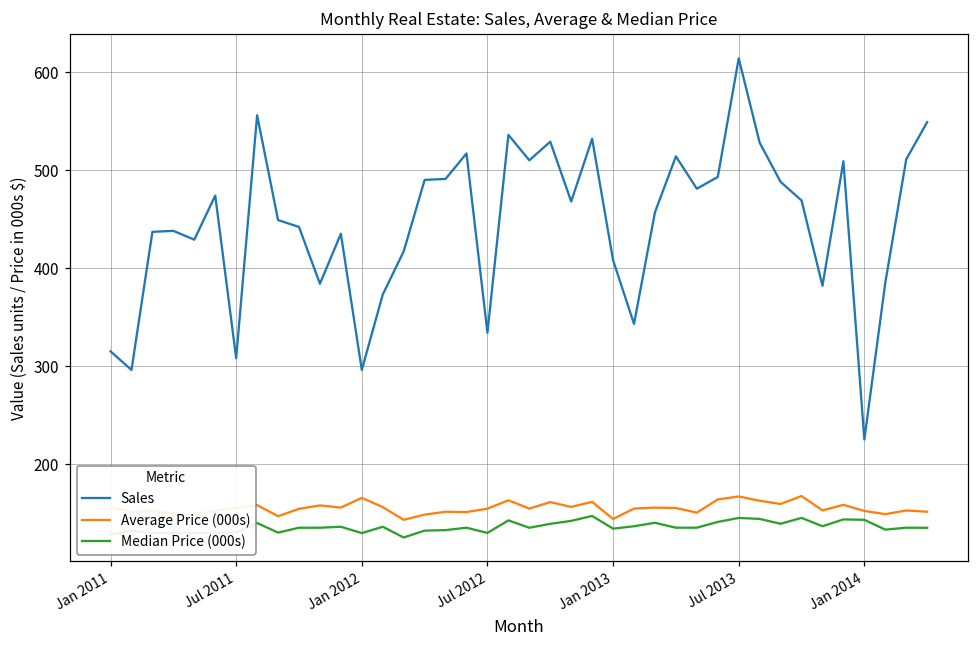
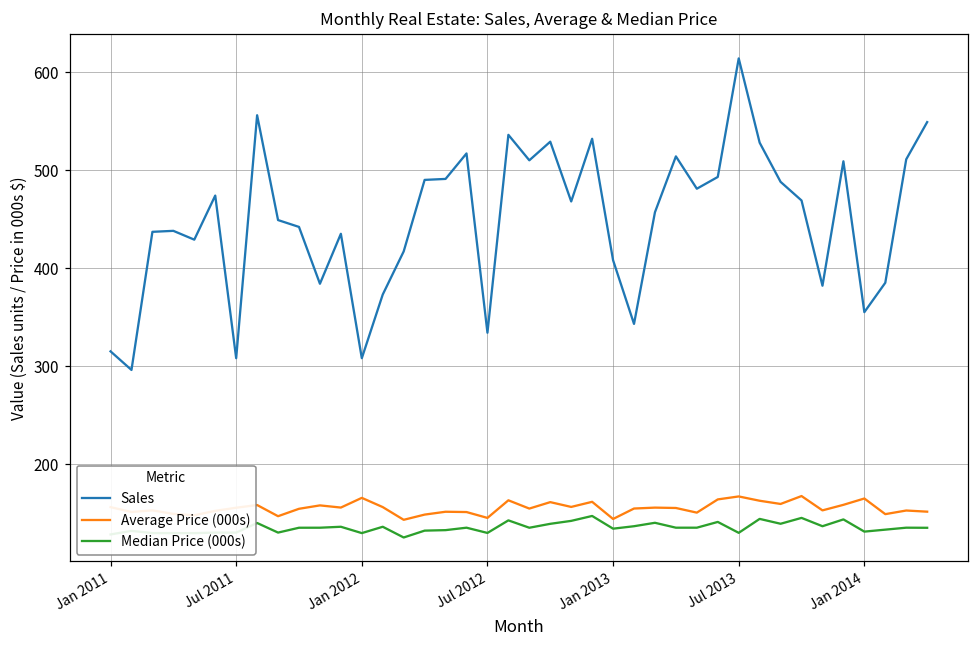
  {
    "Sales": {
      "Jan 2011": 320,
      "Jul 2011": 310,
-     "Jan 2012": 300,
+     "Jan 2012": 310,
      "Jul 2012": 330,
      "Jan 2013": 410,
      "Jul 2013": 610,
-     "Jan 2014": 230
+     "Jan 2014": 360
    },
    "Average Price (000s)": {
      "Jan 2012": 170,
-     "Jul 2012": 150,
+     "Jul 2012": 140,
      "Jan 2013": 140,
      "Jul 2013": 170,
-     "Jan 2014": 150
+     "Jan 2014": 160
    },
    "Median Price (000s)": {
      "Jan 2012": 130,
      "Jul 2012": 130,
      "Jan 2013": 130,
-     "Jul 2013": 140,
-     "Jan 2014": 140
+     "Jul 2013": 130,
+     "Jan 2014": 130
    }
  }
